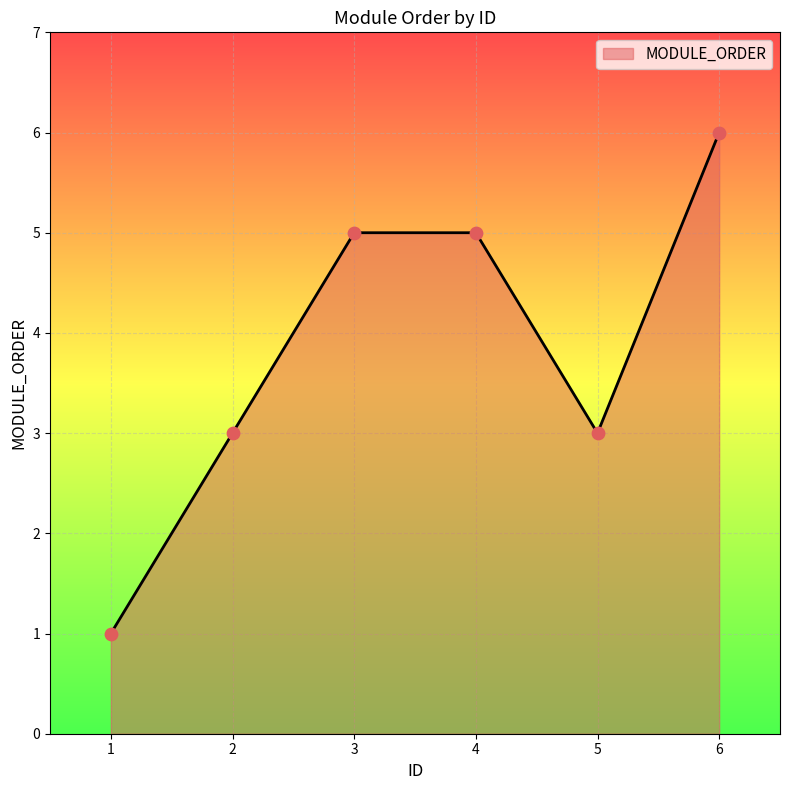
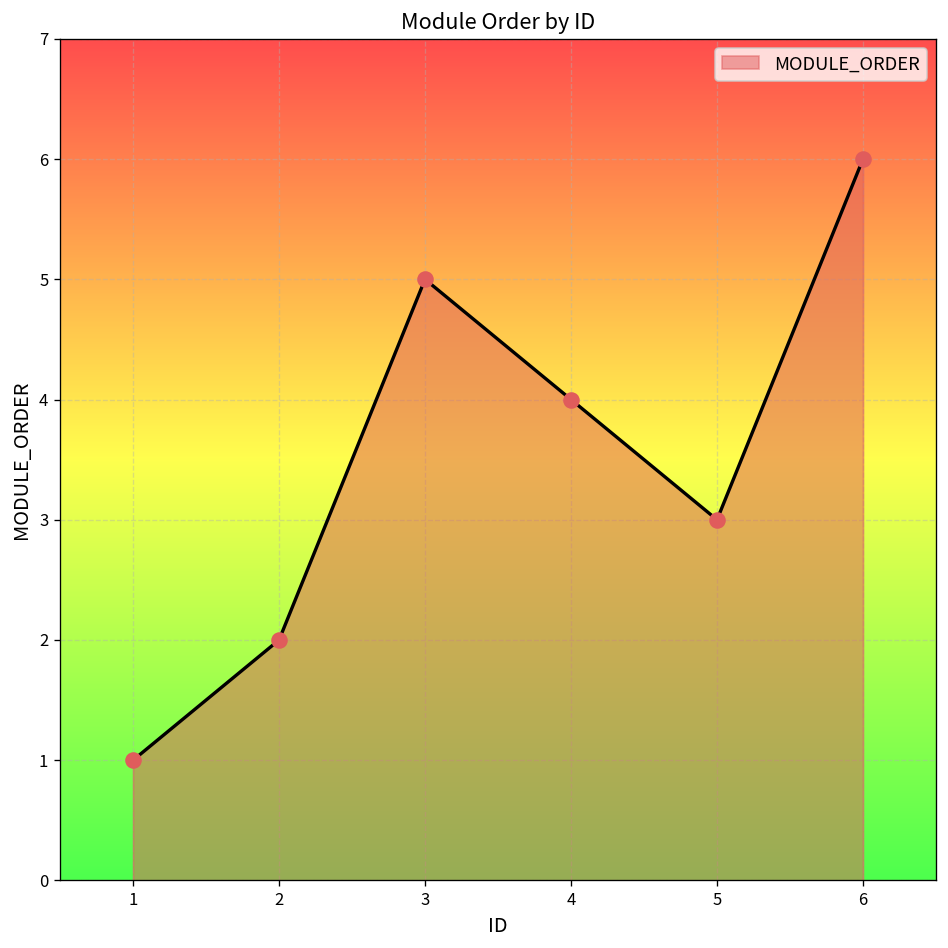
  {
    "1": 1,
-   "2": 3,
+   "2": 2,
    "3": 5,
-   "4": 5,
+   "4": 4,
    "5": 3,
    "6": 6
  }
